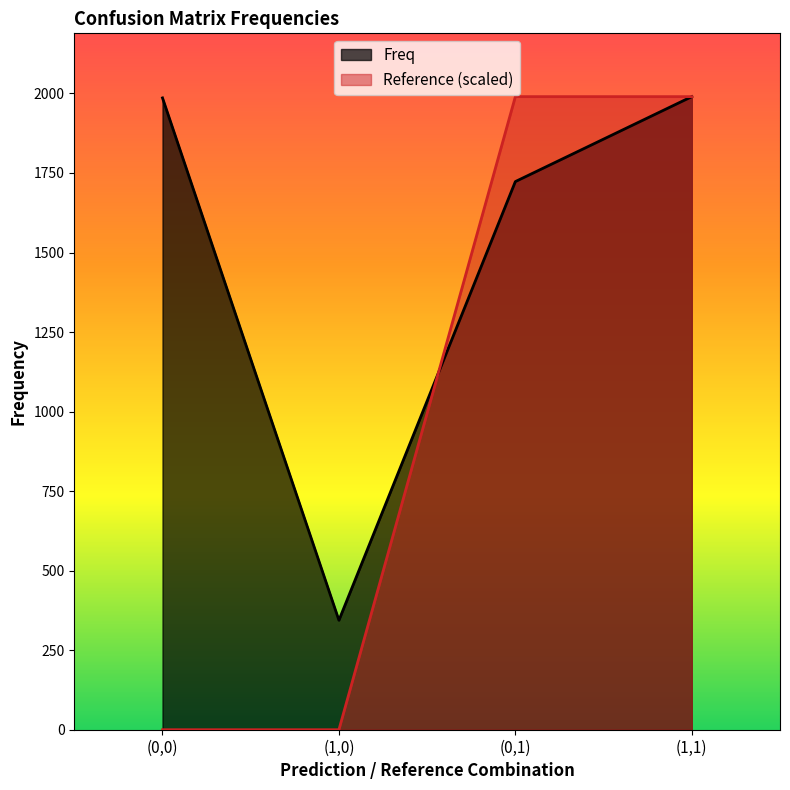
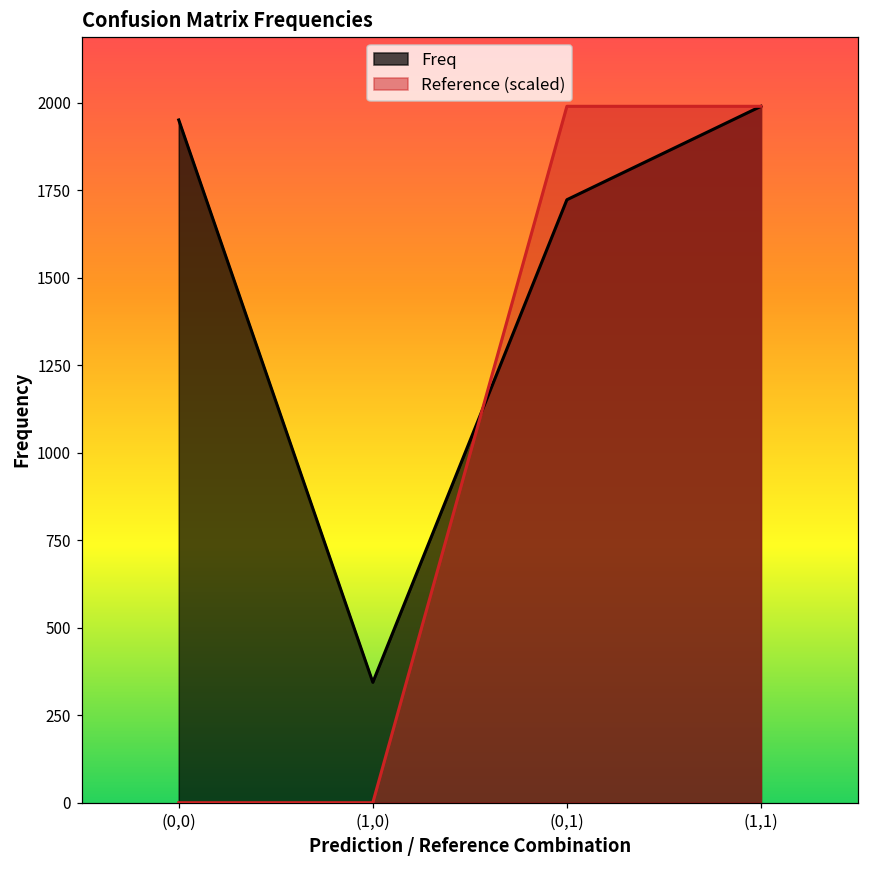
  {
    "Freq": {
-     "(0,0)": 1990,
+     "(0,0)": 1950,
      "(1,0)": 340,
      "(0,1)": 1720
    },
    "Reference (scaled)": {
      "(0,0)": 0,
      "(1,0)": 0,
      "(0,1)": 1990
    }
  }
